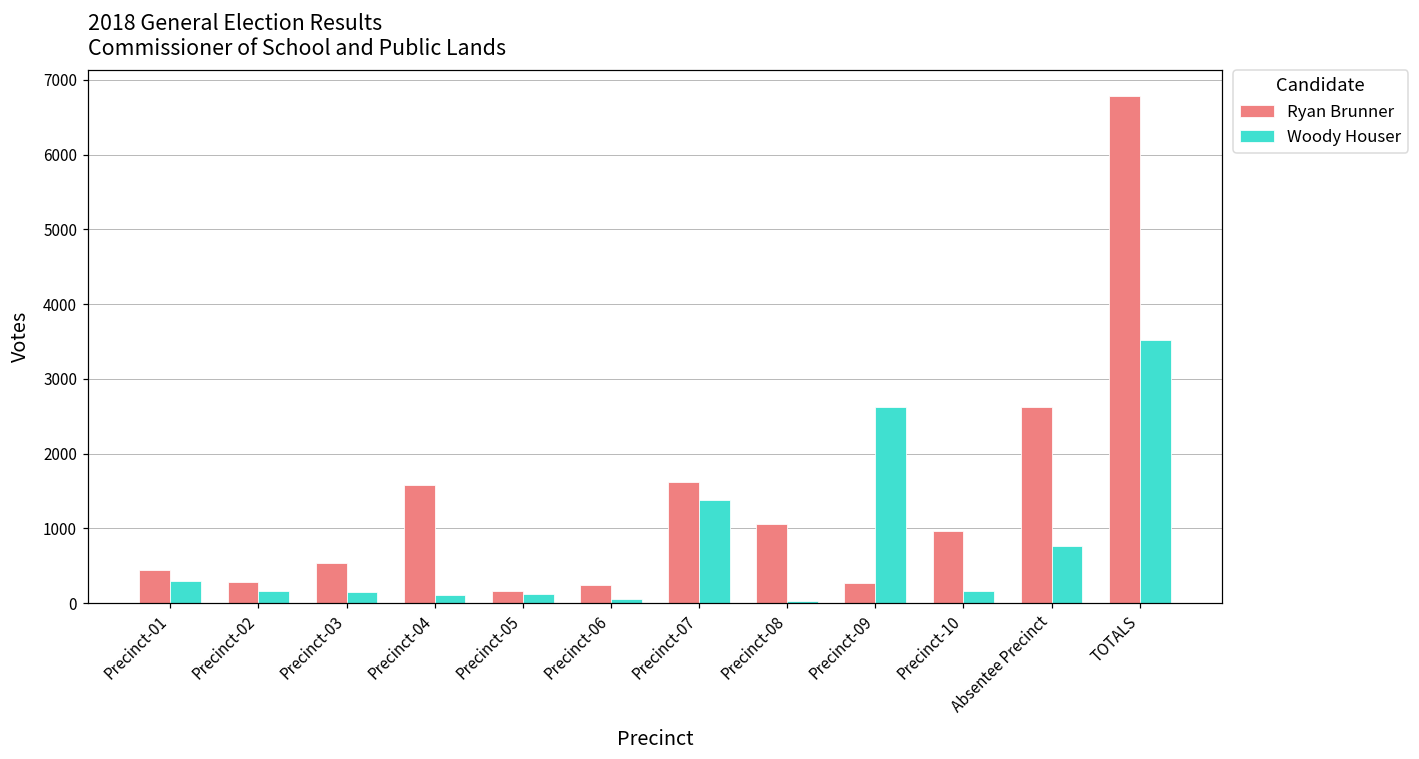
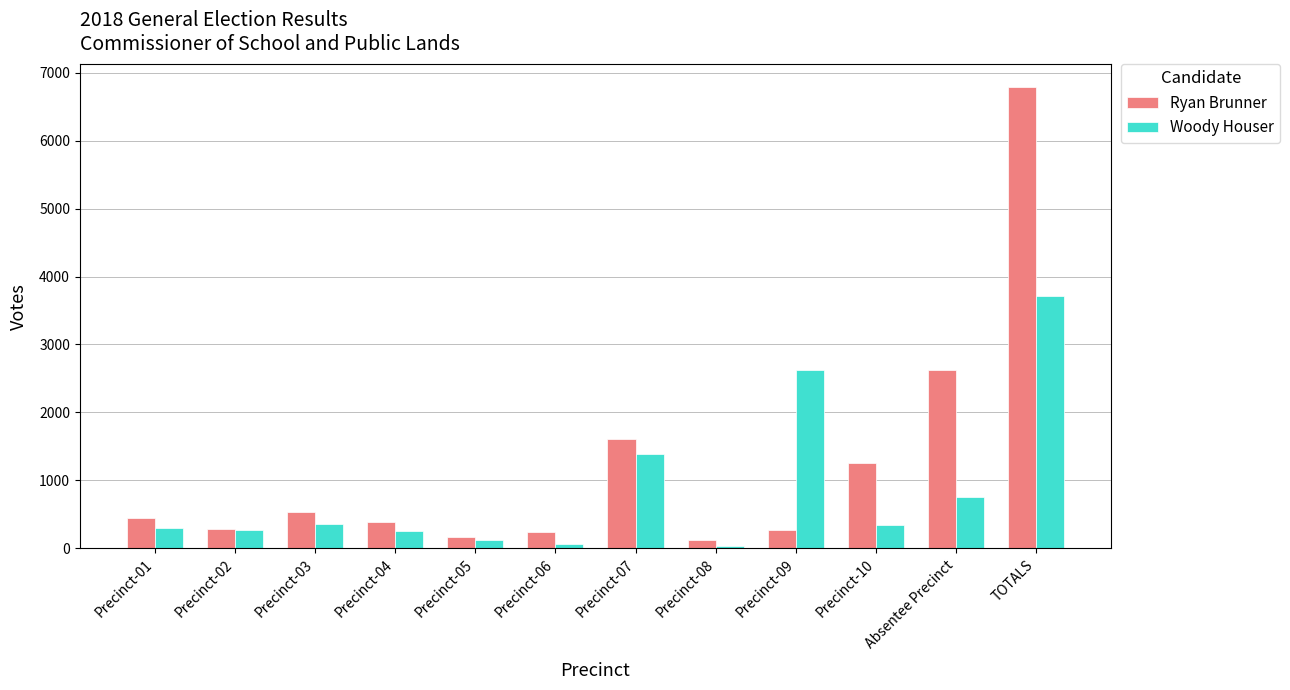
  {
    "Ryan Brunner": {
      "Precinct-01": 400,
      "Precinct-02": 300,
      "Precinct-03": 500,
-     "Precinct-04": 1600,
+     "Precinct-04": 400,
      "Precinct-05": 200,
      "Precinct-06": 200,
      "Precinct-07": 1600,
-     "Precinct-08": 1100,
+     "Precinct-08": 100,
      "Precinct-09": 300,
-     "Precinct-10": 1000,
+     "Precinct-10": 1300,
      "Absentee Precinct": 2600,
      "TOTALS": 6800
    },
    "Woody Houser": {
      "Precinct-01": 300,
-     "Precinct-02": 200,
-     "Precinct-03": 200,
-     "Precinct-04": 100,
+     "Precinct-02": 300,
+     "Precinct-03": 400,
+     "Precinct-04": 300,
      "Precinct-05": 100,
      "Precinct-06": 100,
      "Precinct-07": 1400,
      "Precinct-09": 2600,
-     "Precinct-10": 200,
+     "Precinct-10": 300,
      "Absentee Precinct": 800,
-     "TOTALS": 3500
+     "TOTALS": 3700
    }
  }
